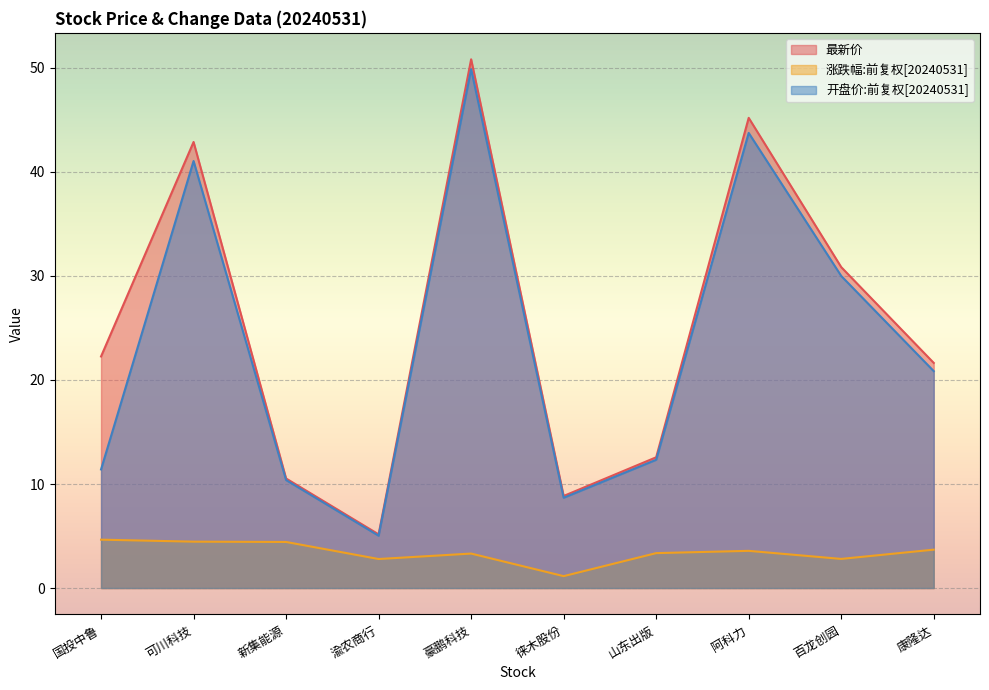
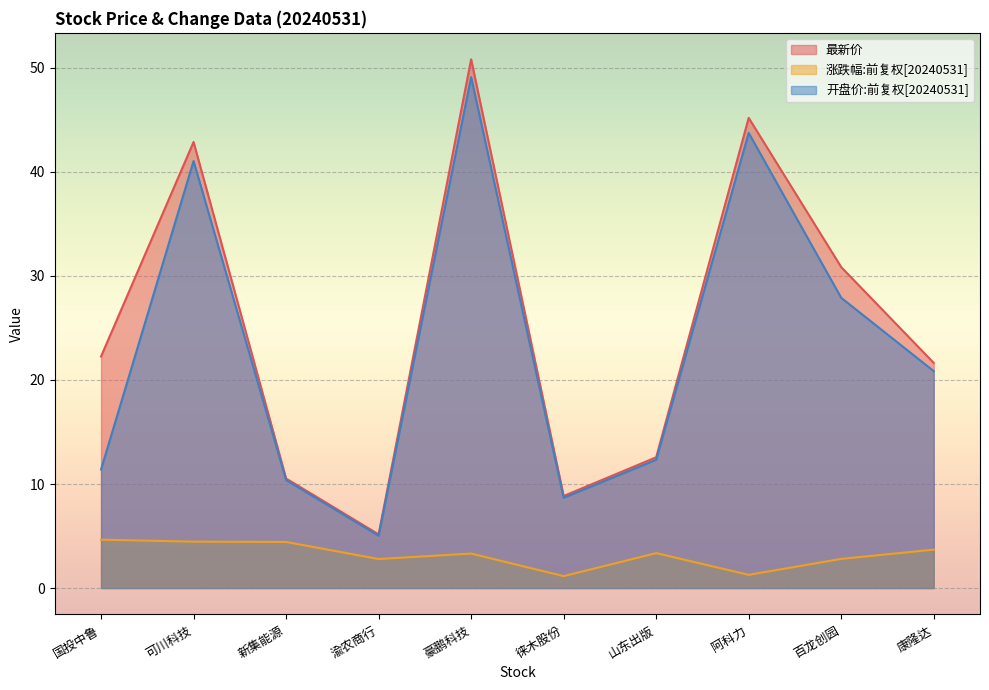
  {
    "最新价": {
      "国投中鲁": 22.3,
      "可川科技": 42.9,
      "豪鹏科技": 50.8,
      "阿科力": 45.2,
      "百龙创园": 30.9,
      "康隆达": 21.6
    },
    "涨跌幅:前复权[20240531]": {
      "国投中鲁": 4.6,
      "可川科技": 4.5,
      "新集能源": 4.4,
      "渝农商行": 2.8,
      "豪鹏科技": 3.3,
      "徕木股份": 1.1,
      "山东出版": 3.4,
-     "阿科力": 3.6,
+     "阿科力": 1.3,
      "百龙创园": 2.8,
      "康隆达": 3.7
    },
    "开盘价:前复权[20240531]": {
      "国投中鲁": 11.4,
      "可川科技": 41.1,
-     "豪鹏科技": 49.9,
+     "豪鹏科技": 49.1,
      "阿科力": 43.8,
-     "百龙创园": 30.0,
+     "百龙创园": 27.9,
      "康隆达": 20.9
    }
  }
